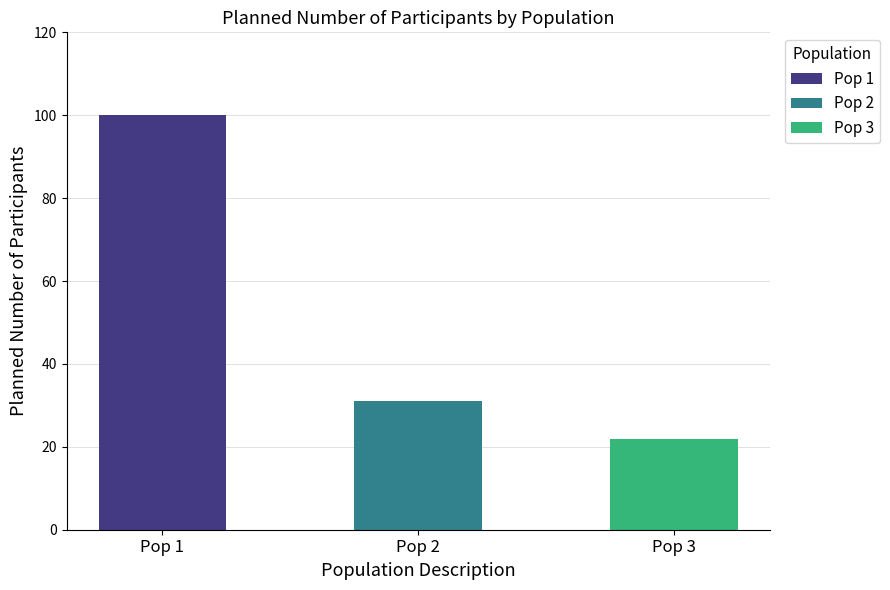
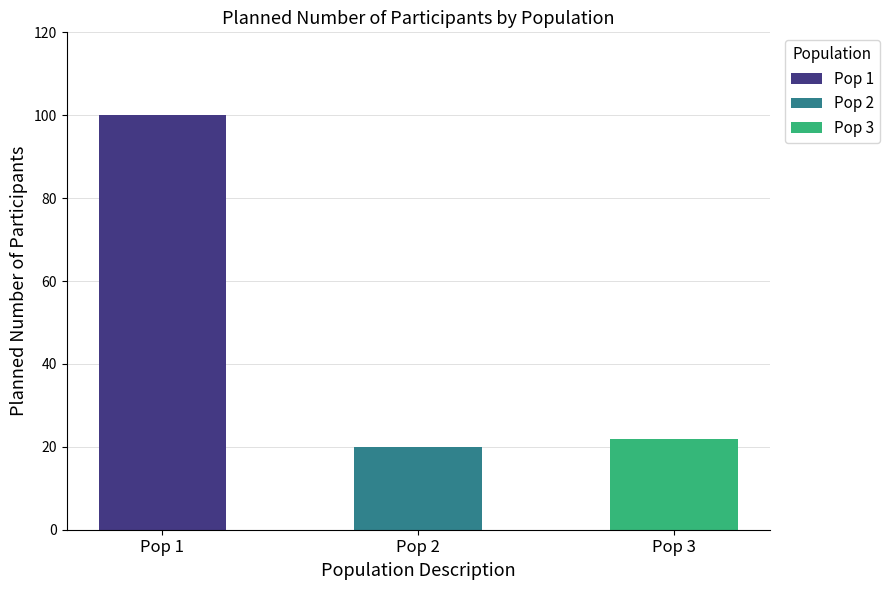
  {
    "Pop 1": 100,
-   "Pop 2": 31,
+   "Pop 2": 20,
    "Pop 3": 22
  }
